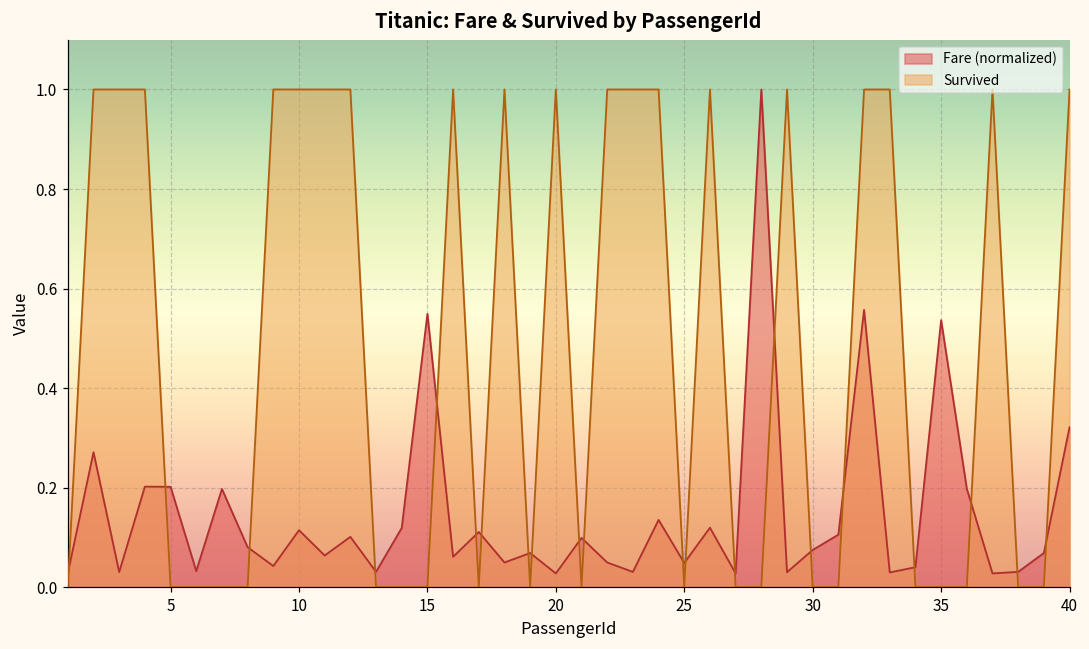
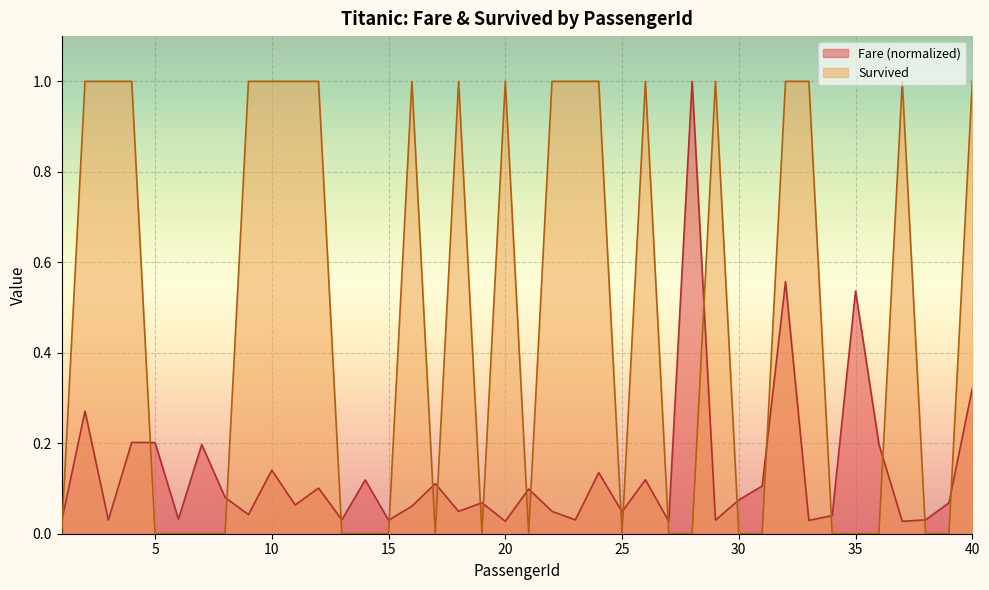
  {
    "Fare (normalized)": {
      "5": 0.20,
-     "10": 0.11,
-     "15": 0.55,
+     "10": 0.14,
+     "15": 0.03,
      "20": 0.03,
      "25": 0.05,
      "30": 0.07,
      "35": 0.54,
      "40": 0.32
    },
    "Survived": {
      "5": 0.00,
      "10": 1.00,
      "15": 0.00,
      "20": 1.00,
      "25": 0.00,
      "30": 0.00,
      "35": 0.00,
      "40": 1.00
    }
  }
